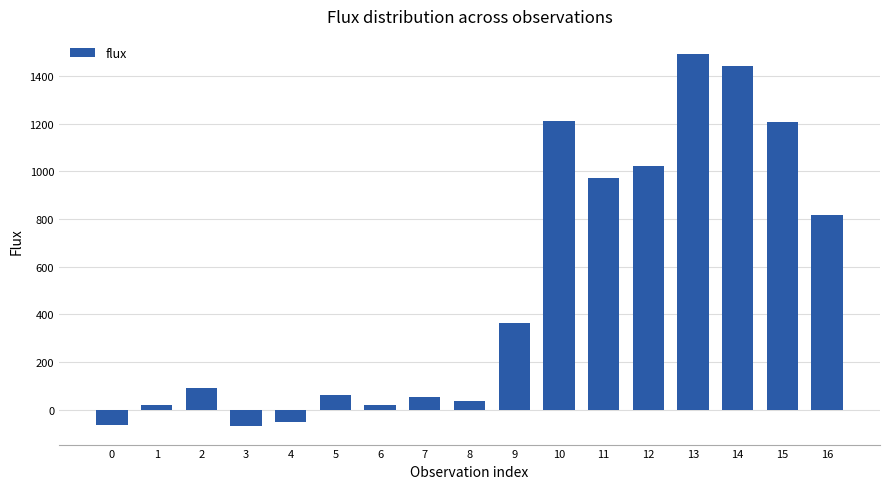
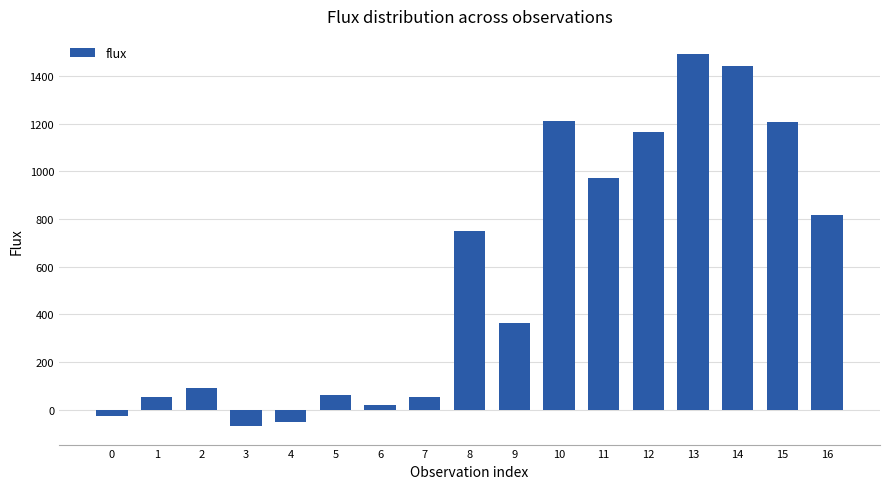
  {
-   "0": -60,
-   "1": 20,
+   "0": -30,
+   "1": 50,
    "2": 90,
    "3": -70,
    "4": -50,
    "5": 60,
    "6": 20,
    "7": 50,
-   "8": 40,
+   "8": 750,
    "9": 360,
    "10": 1210,
    "11": 970,
-   "12": 1020,
+   "12": 1160,
    "13": 1490,
    "14": 1440,
    "15": 1210,
    "16": 820
  }
